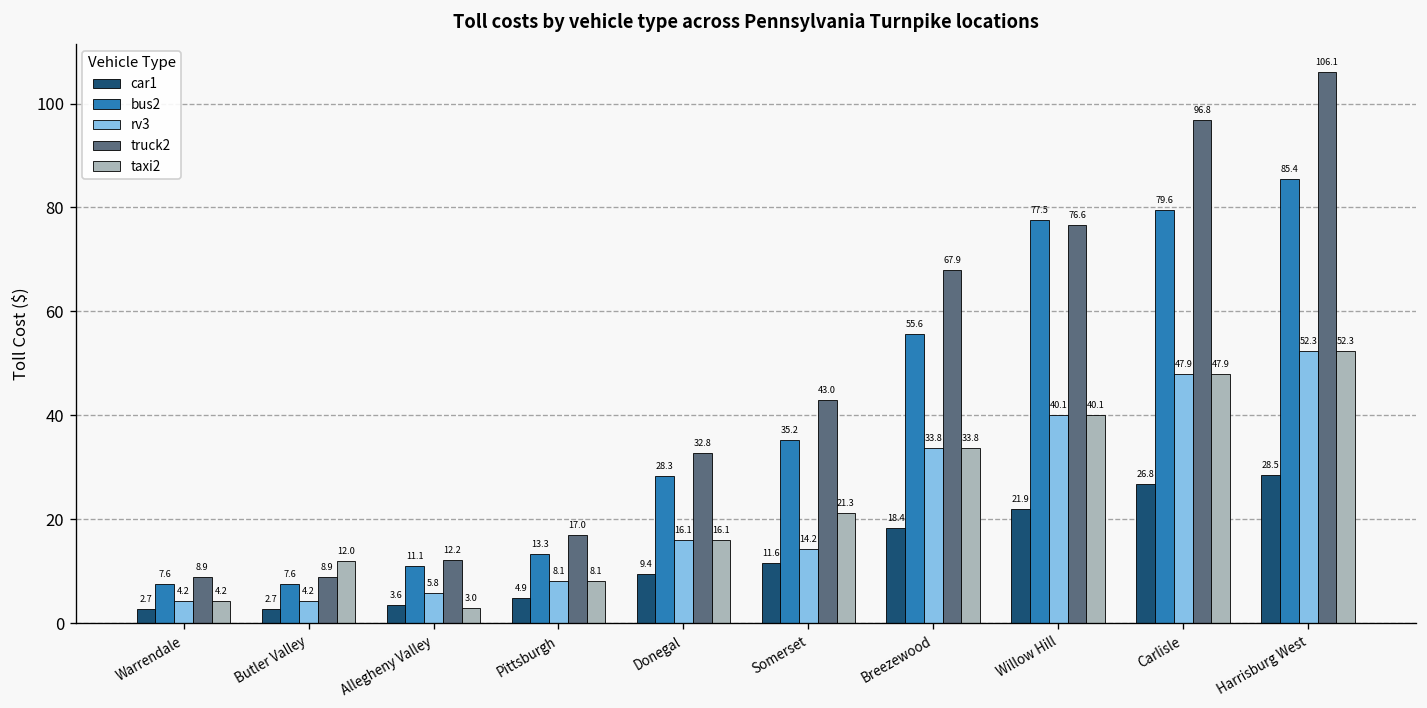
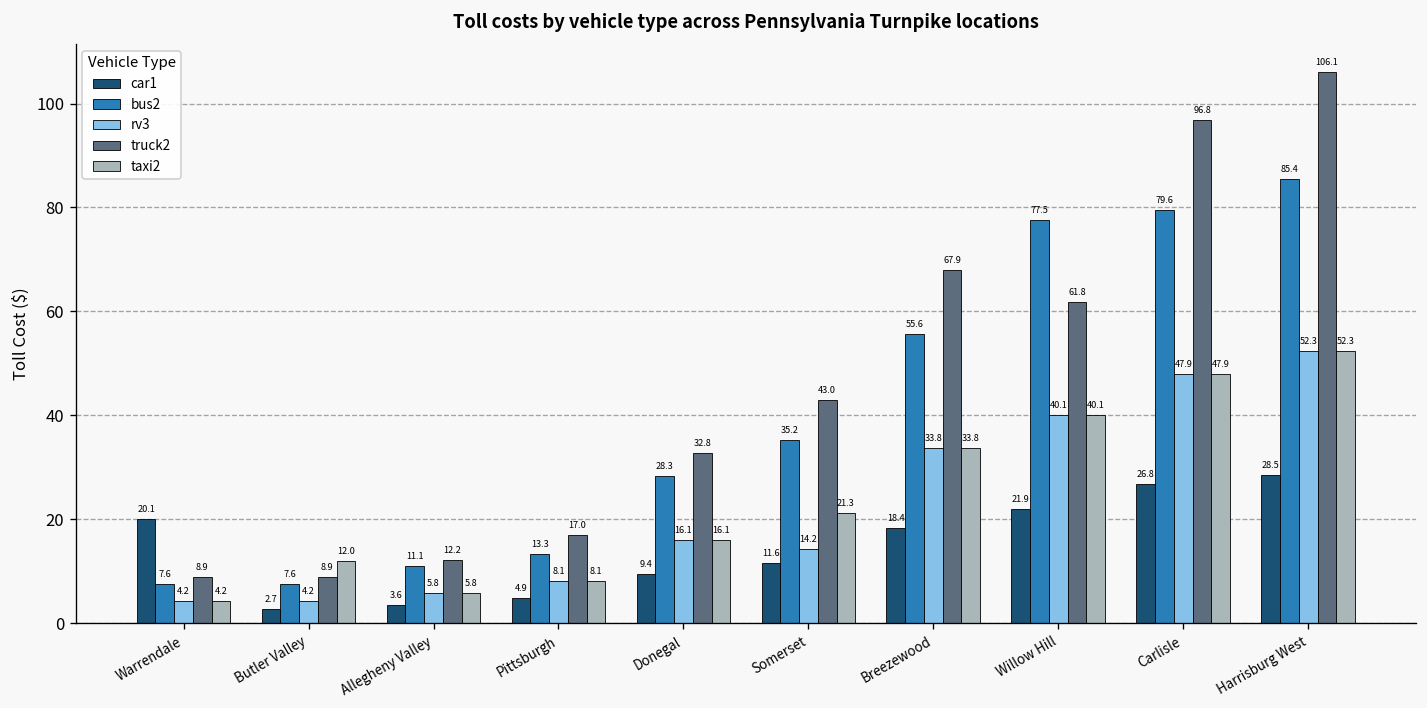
  {
    "car1": {
-     "Warrendale": 2.7,
+     "Warrendale": 20.1,
      "Butler Valley": 2.7,
      "Allegheny Valley": 3.6,
      "Pittsburgh": 4.9,
      "Donegal": 9.4,
      "Somerset": 11.6,
      "Breezewood": 18.4,
      "Willow Hill": 21.9,
      "Carlisle": 26.8,
      "Harrisburg West": 28.5
    },
    "bus2": {
      "Warrendale": 7.6,
      "Butler Valley": 7.6,
      "Allegheny Valley": 11.1,
      "Pittsburgh": 13.3,
      "Donegal": 28.3,
      "Somerset": 35.2,
      "Breezewood": 55.6,
      "Willow Hill": 77.5,
      "Carlisle": 79.6,
      "Harrisburg West": 85.4
    },
    "rv3": {
      "Warrendale": 4.2,
      "Butler Valley": 4.2,
      "Allegheny Valley": 5.8,
      "Pittsburgh": 8.1,
      "Donegal": 16.1,
      "Somerset": 14.2,
      "Breezewood": 33.8,
      "Willow Hill": 40.1,
      "Carlisle": 47.9,
      "Harrisburg West": 52.3
    },
    "truck2": {
      "Warrendale": 8.9,
      "Butler Valley": 8.9,
      "Allegheny Valley": 12.2,
      "Pittsburgh": 17.0,
      "Donegal": 32.8,
      "Somerset": 43.0,
      "Breezewood": 67.9,
-     "Willow Hill": 76.6,
+     "Willow Hill": 61.8,
      "Carlisle": 96.8,
      "Harrisburg West": 106.1
    },
    "taxi2": {
      "Warrendale": 4.2,
      "Butler Valley": 12.0,
-     "Allegheny Valley": 3.0,
+     "Allegheny Valley": 5.8,
      "Pittsburgh": 8.1,
      "Donegal": 16.1,
      "Somerset": 21.3,
      "Breezewood": 33.8,
      "Willow Hill": 40.1,
      "Carlisle": 47.9,
      "Harrisburg West": 52.3
    }
  }
